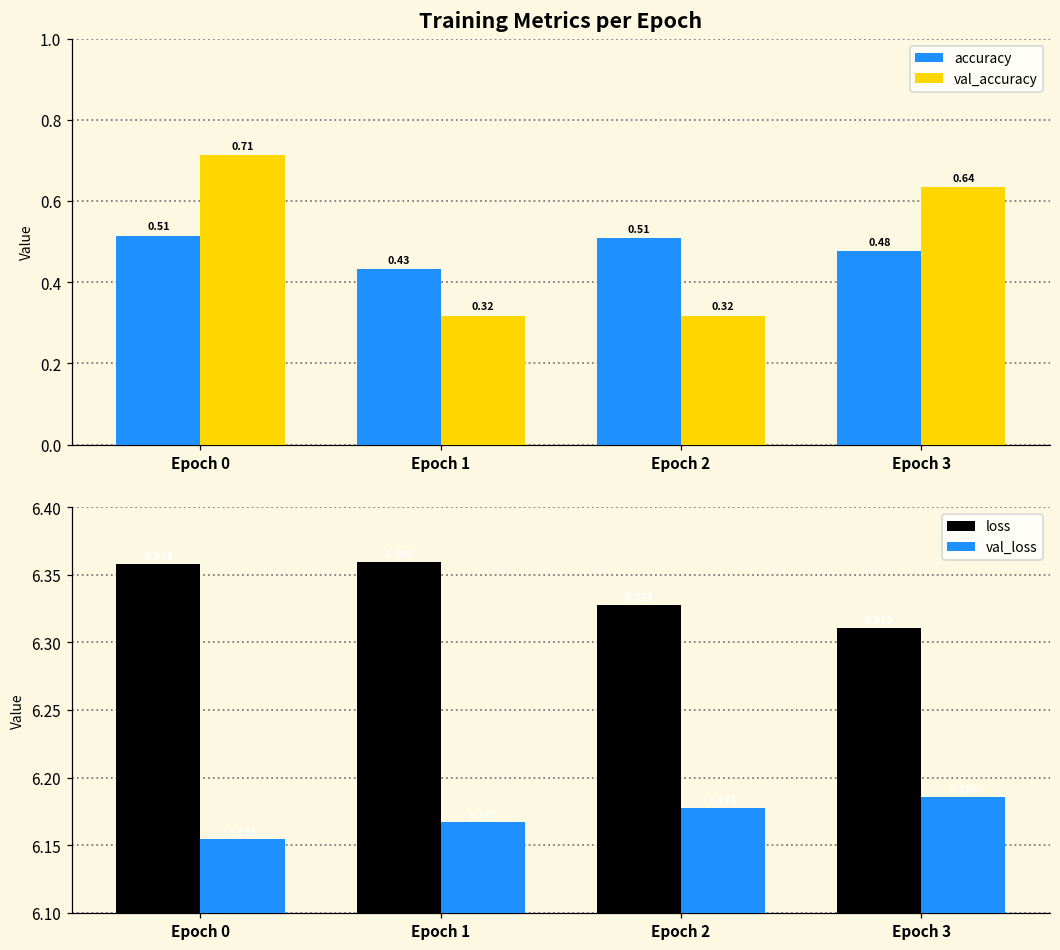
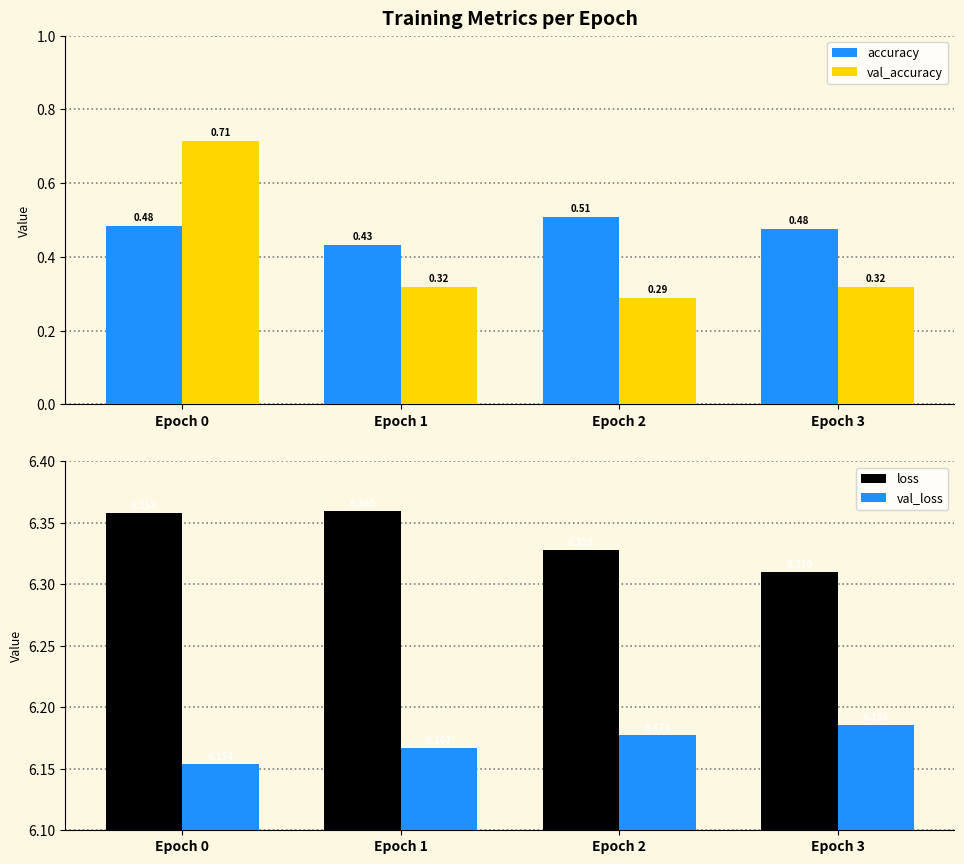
  {
    "Training Metrics per Epoch": {
      "accuracy": {
-       "Epoch 0": 0.51,
+       "Epoch 0": 0.48,
        "Epoch 1": 0.43,
        "Epoch 2": 0.51,
        "Epoch 3": 0.48
      },
      "val_accuracy": {
        "Epoch 0": 0.71,
        "Epoch 1": 0.32,
-       "Epoch 2": 0.32,
-       "Epoch 3": 0.64
+       "Epoch 2": 0.29,
+       "Epoch 3": 0.32
      }
    }
  }
